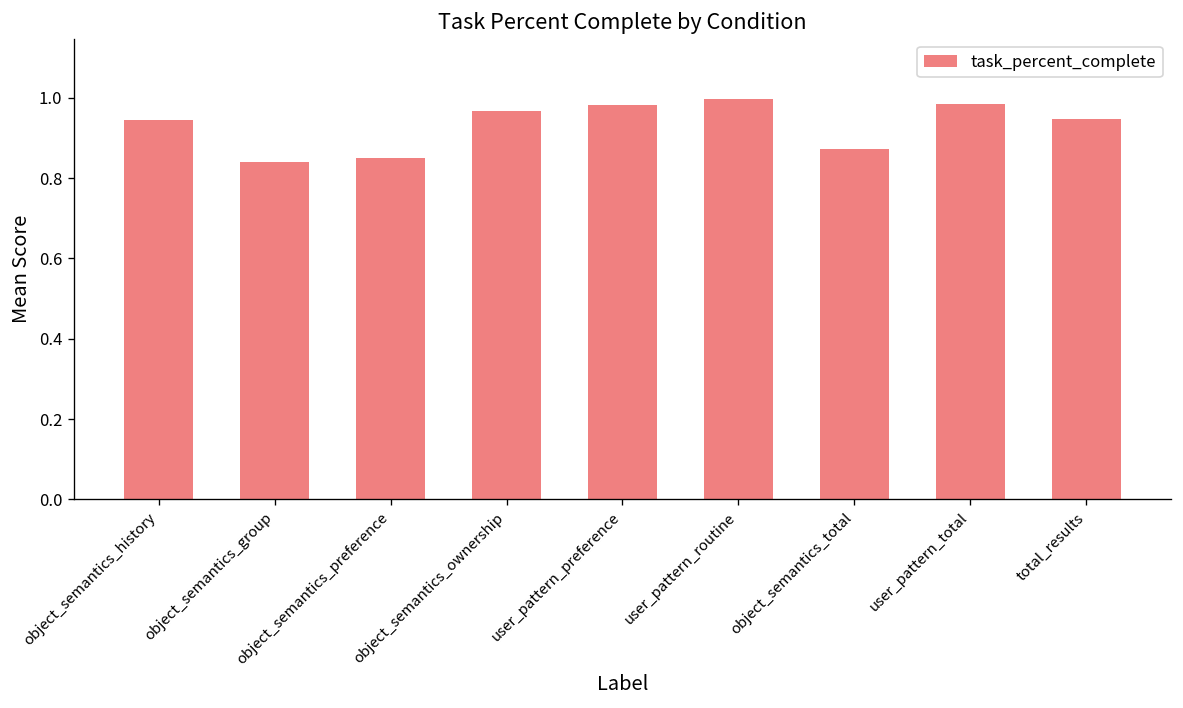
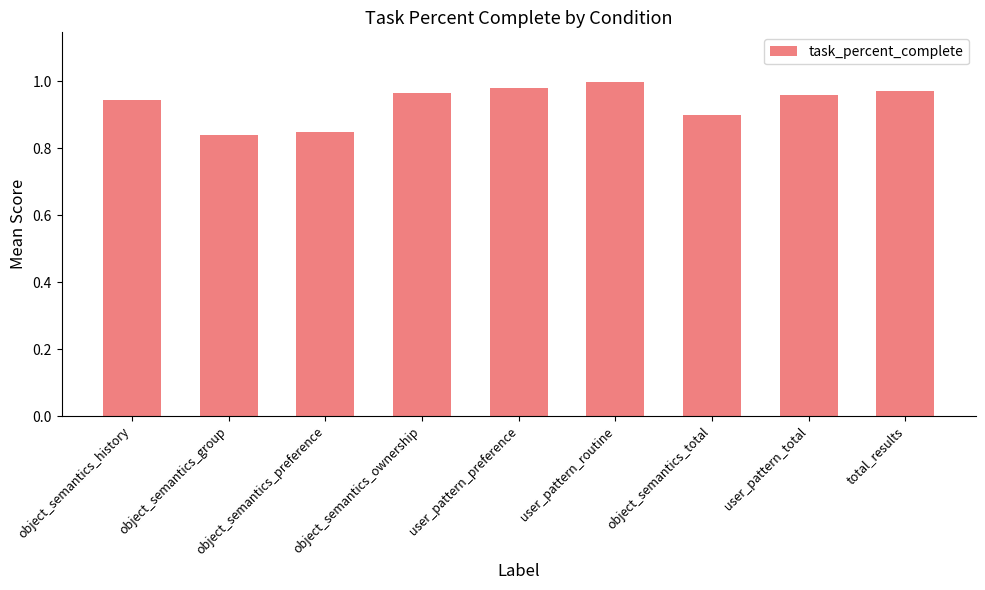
  {
    "object_semantics_history": 0.94,
    "object_semantics_group": 0.84,
    "object_semantics_preference": 0.85,
    "object_semantics_ownership": 0.97,
    "user_pattern_preference": 0.98,
    "user_pattern_routine": 1.00,
-   "object_semantics_total": 0.87,
-   "user_pattern_total": 0.99,
-   "total_results": 0.95
+   "object_semantics_total": 0.90,
+   "user_pattern_total": 0.96,
+   "total_results": 0.97
  }
